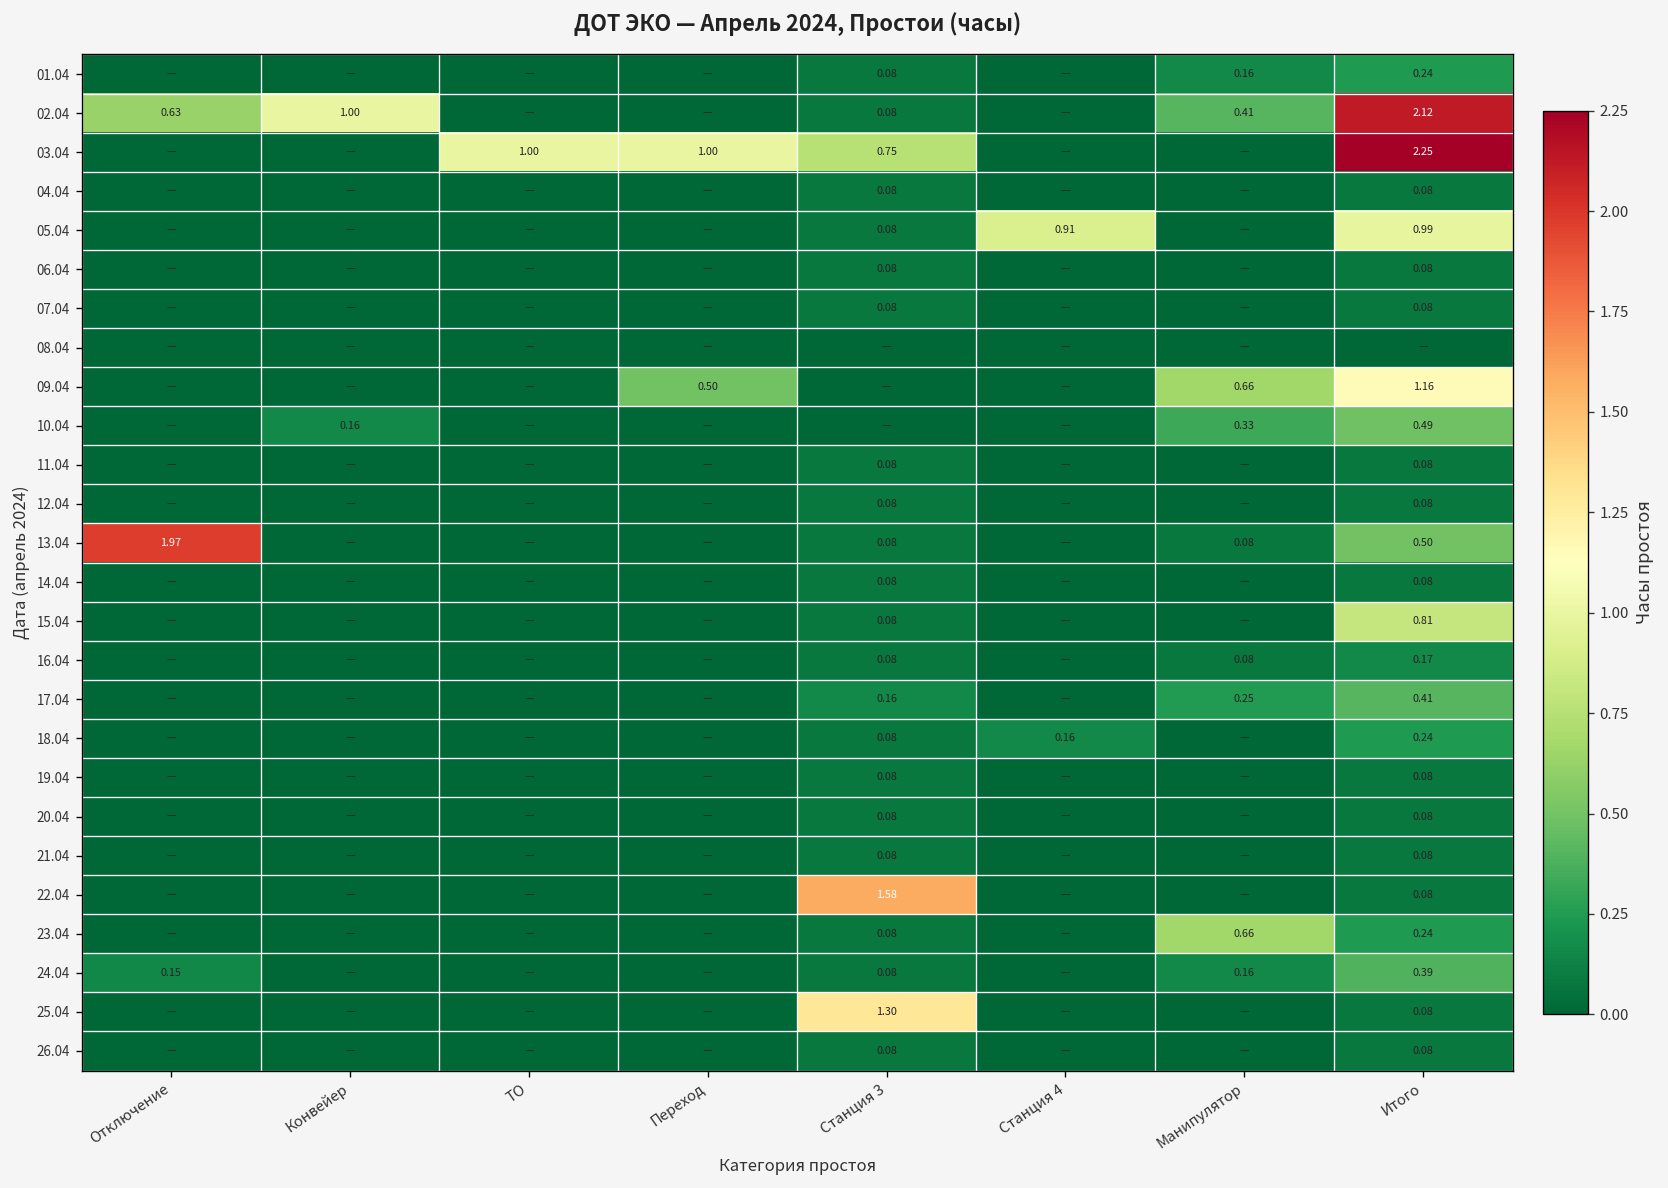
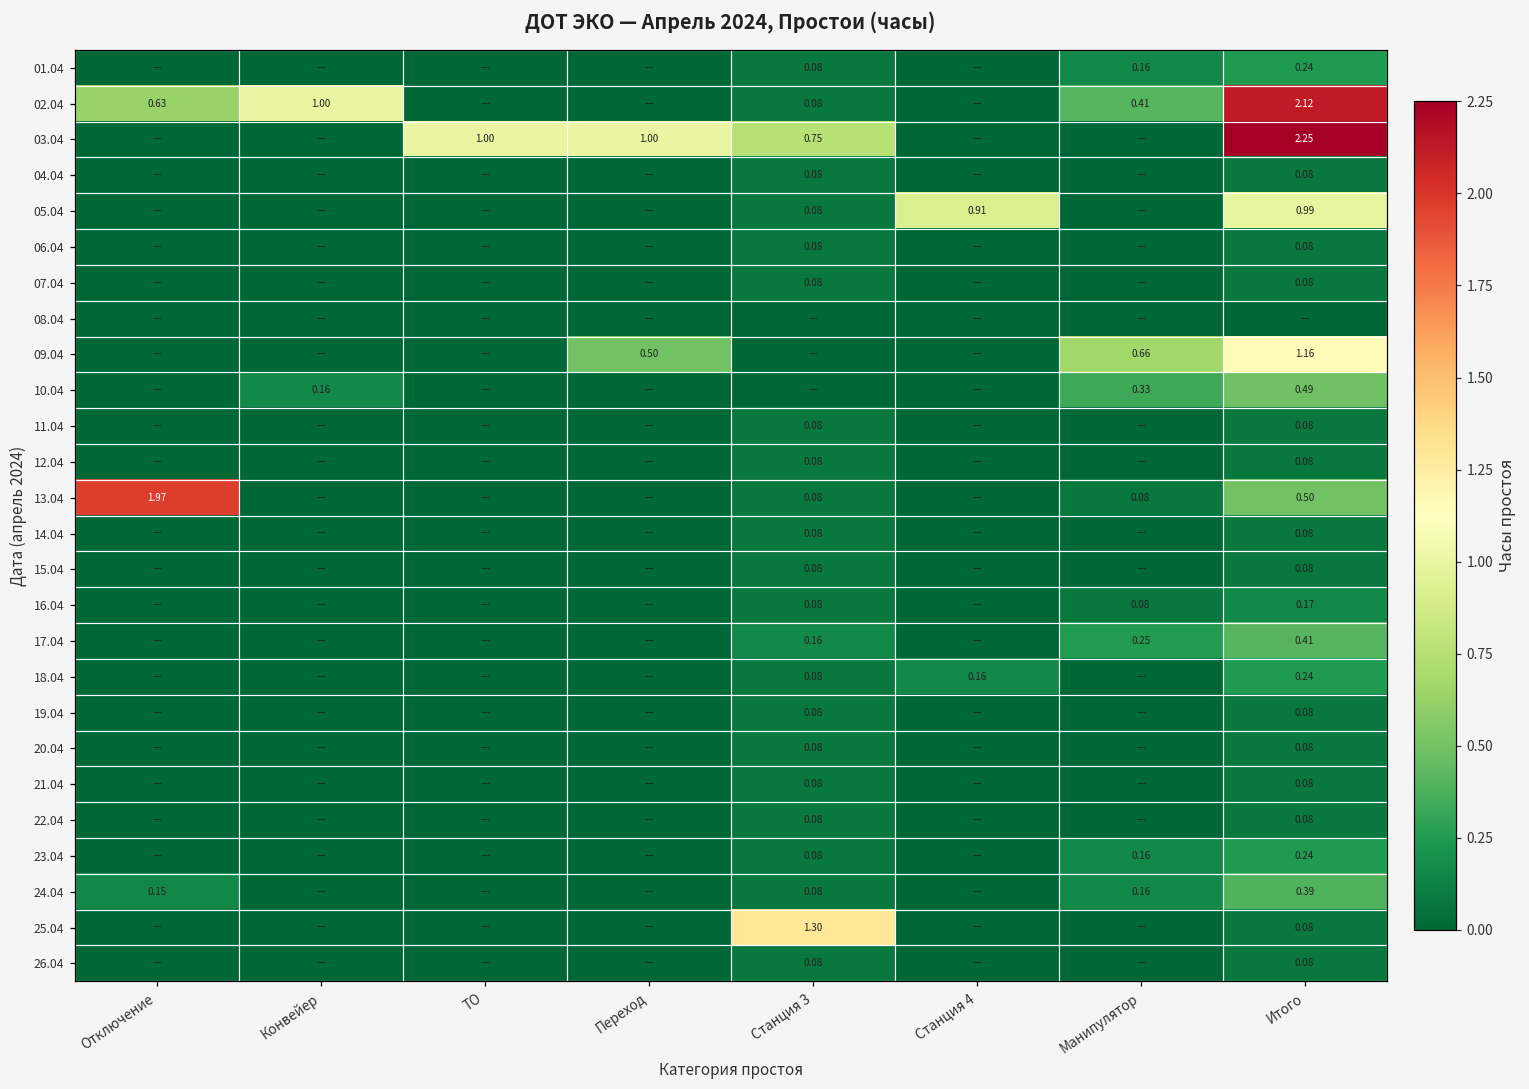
  {
    "01.04": {
      "Станция 3": 0.08,
      "Манипулятор": 0.16,
      "Итого": 0.24
    },
    "02.04": {
      "Отключение": 0.63,
      "Конвейер": 1.00,
      "Станция 3": 0.08,
      "Манипулятор": 0.41,
      "Итого": 2.12
    },
    "03.04": {
      "ТО": 1.00,
      "Переход": 1.00,
      "Станция 3": 0.75,
      "Итого": 2.25
    },
    "04.04": {
      "Станция 3": 0.08,
      "Итого": 0.08
    },
    "05.04": {
      "Станция 3": 0.08,
      "Станция 4": 0.91,
      "Итого": 0.99
    },
    "06.04": {
      "Станция 3": 0.08,
      "Итого": 0.08
    },
    "07.04": {
      "Станция 3": 0.08,
      "Итого": 0.08
    },
    "09.04": {
      "Переход": 0.50,
      "Манипулятор": 0.66,
      "Итого": 1.16
    },
    "10.04": {
      "Конвейер": 0.16,
      "Манипулятор": 0.33,
      "Итого": 0.49
    },
    "11.04": {
      "Станция 3": 0.08,
      "Итого": 0.08
    },
    "12.04": {
      "Станция 3": 0.08,
      "Итого": 0.08
    },
    "13.04": {
      "Отключение": 1.97,
      "Станция 3": 0.08,
      "Манипулятор": 0.08,
      "Итого": 0.50
    },
    "14.04": {
      "Станция 3": 0.08,
      "Итого": 0.08
    },
    "15.04": {
      "Станция 3": 0.08,
-     "Итого": 0.81
+     "Итого": 0.08
    },
    "16.04": {
      "Станция 3": 0.08,
      "Манипулятор": 0.08,
      "Итого": 0.17
    },
    "17.04": {
      "Станция 3": 0.16,
      "Манипулятор": 0.25,
      "Итого": 0.41
    },
    "18.04": {
      "Станция 3": 0.08,
      "Станция 4": 0.16,
      "Итого": 0.24
    },
    "19.04": {
      "Станция 3": 0.08,
      "Итого": 0.08
    },
    "20.04": {
      "Станция 3": 0.08,
      "Итого": 0.08
    },
    "21.04": {
      "Станция 3": 0.08,
      "Итого": 0.08
    },
    "22.04": {
-     "Станция 3": 1.58,
+     "Станция 3": 0.08,
      "Итого": 0.08
    },
    "23.04": {
      "Станция 3": 0.08,
-     "Манипулятор": 0.66,
+     "Манипулятор": 0.16,
      "Итого": 0.24
    },
    "24.04": {
      "Отключение": 0.15,
      "Станция 3": 0.08,
      "Манипулятор": 0.16,
      "Итого": 0.39
    },
    "25.04": {
      "Станция 3": 1.30,
      "Итого": 0.08
    },
    "26.04": {
      "Станция 3": 0.08,
      "Итого": 0.08
    }
  }
